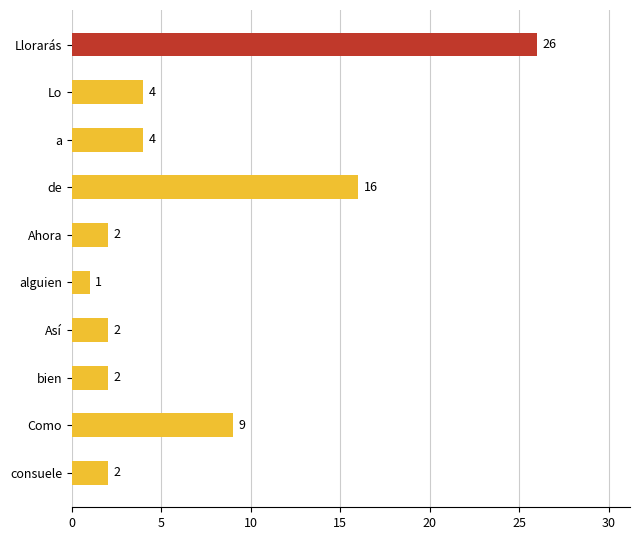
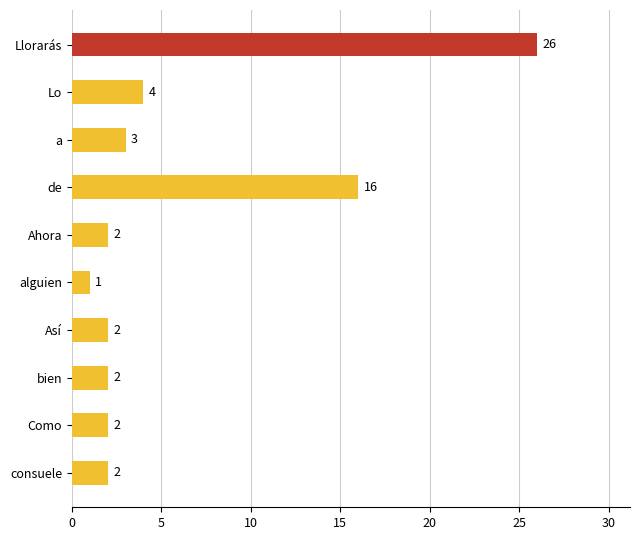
  {
    "Llorarás": 26,
    "Lo": 4,
-   "a": 4,
+   "a": 3,
    "de": 16,
    "Ahora": 2,
    "alguien": 1,
    "Así": 2,
    "bien": 2,
-   "Como": 9,
+   "Como": 2,
    "consuele": 2
  }
